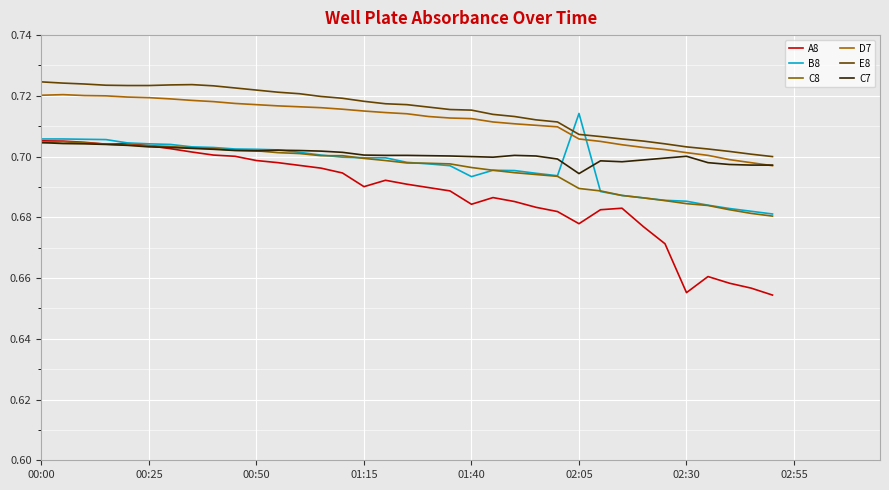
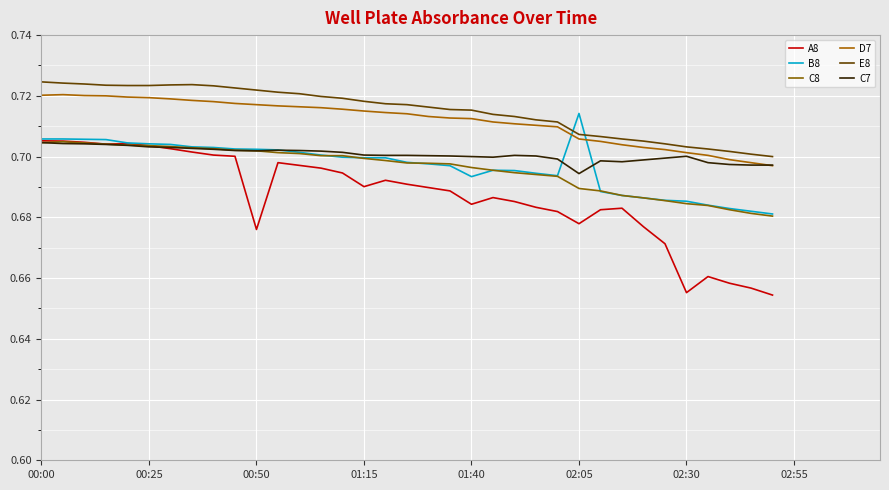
  {
    "A8": {
-     "00:50": 0.699,
+     "00:50": 0.676,
      "01:15": 0.690,
      "01:40": 0.684,
      "02:05": 0.678,
      "02:30": 0.655
    },
    "B8": {
      "01:40": 0.693,
      "02:05": 0.714
    },
    "C7": {
      "01:15": 0.701,
      "01:40": 0.700,
      "02:05": 0.694,
      "02:30": 0.700
    }
  }
